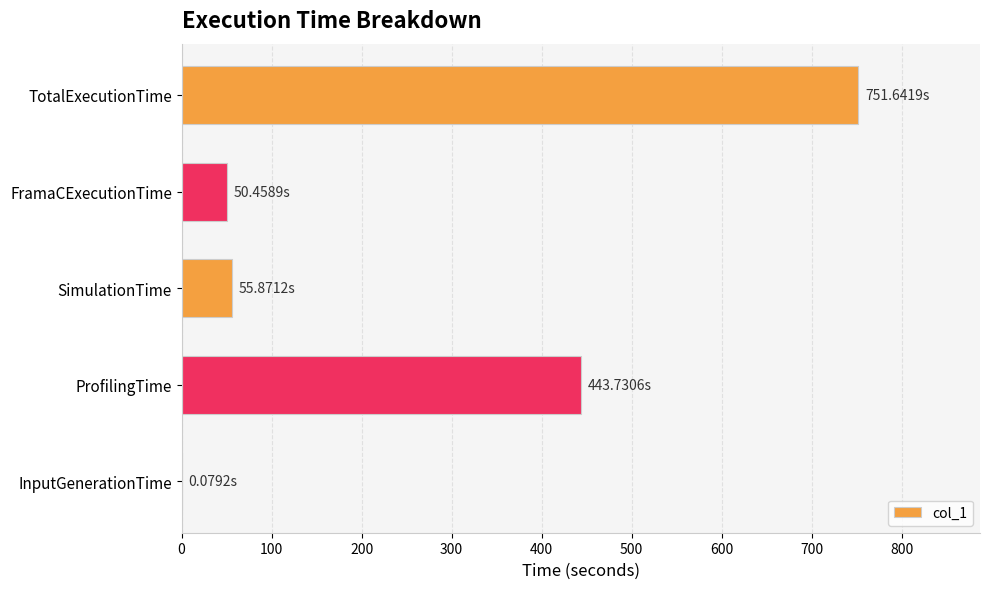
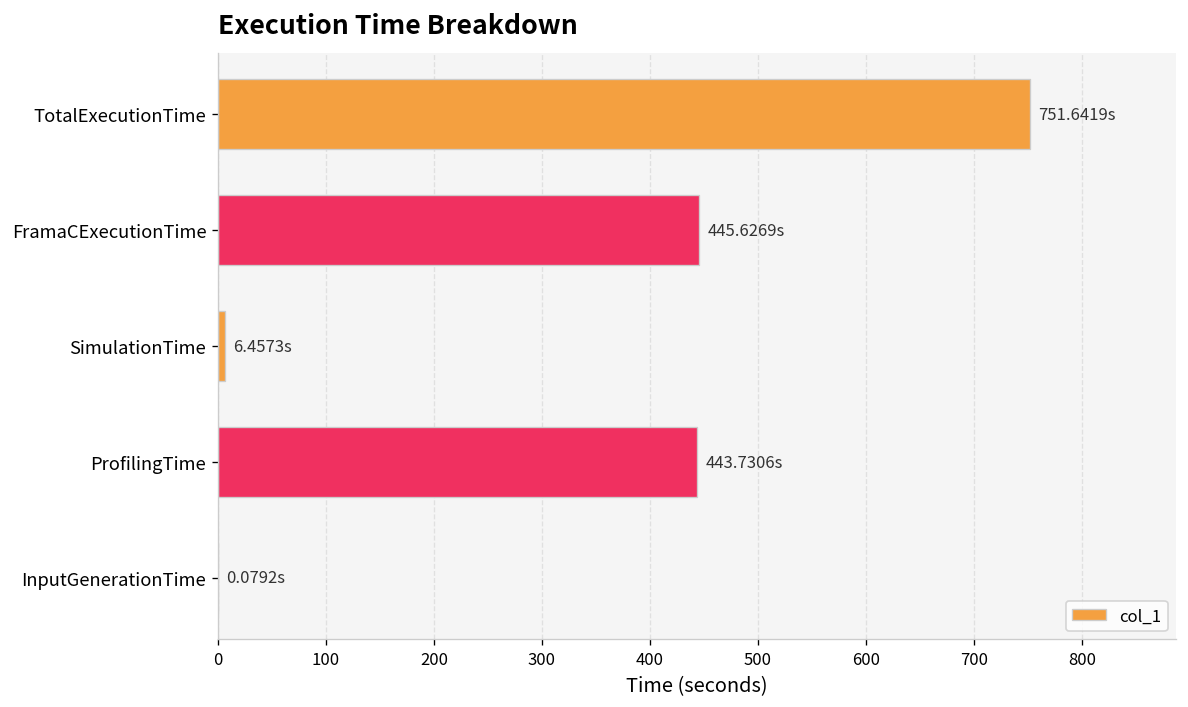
  {
    "TotalExecutionTime": "751.6419s",
-   "FramaCExecutionTime": "50.4589s",
-   "SimulationTime": "55.8712s",
+   "FramaCExecutionTime": "445.6269s",
+   "SimulationTime": "6.4573s",
    "ProfilingTime": "443.7306s",
    "InputGenerationTime": "0.0792s"
  }
